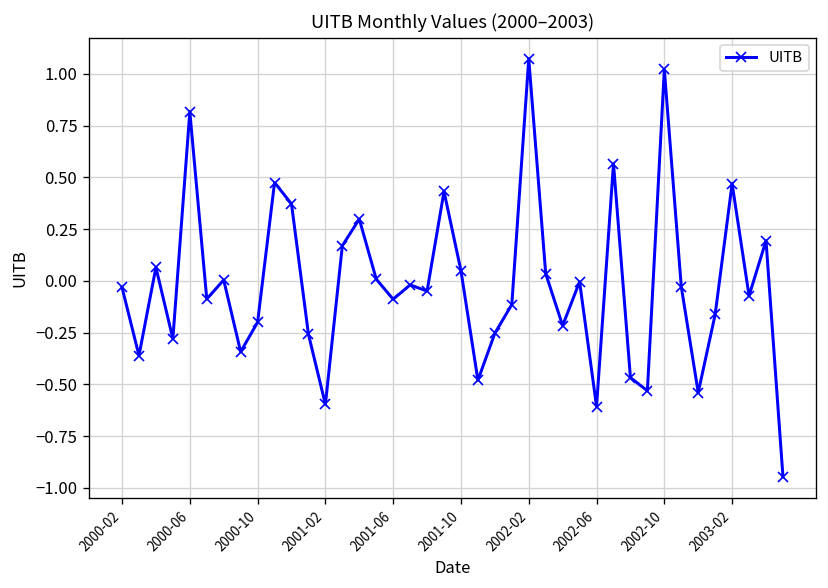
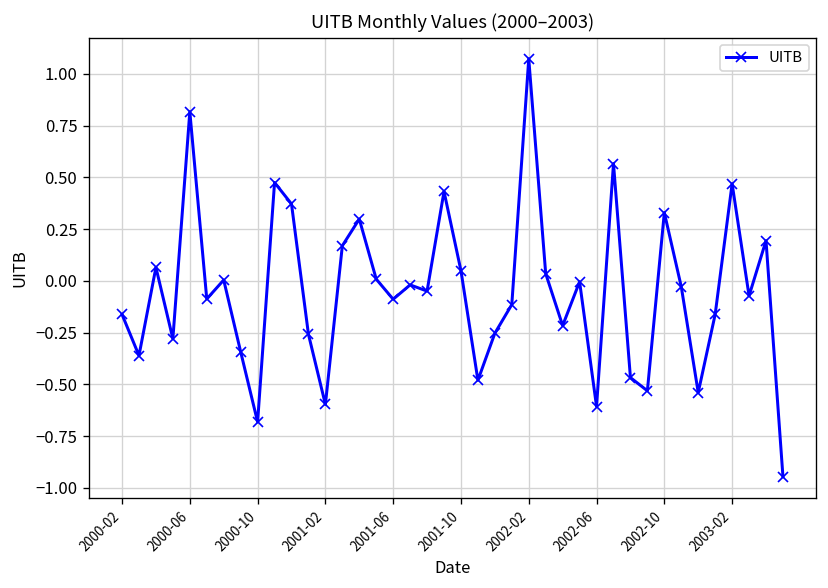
  {
-   "2000-02": -0.03,
+   "2000-02": -0.16,
    "2000-06": 0.82,
-   "2000-10": -0.20,
+   "2000-10": -0.68,
    "2001-02": -0.60,
    "2001-06": -0.09,
    "2001-10": 0.05,
    "2002-02": 1.07,
    "2002-06": -0.61,
-   "2002-10": 1.02,
+   "2002-10": 0.33,
    "2003-02": 0.47
  }
